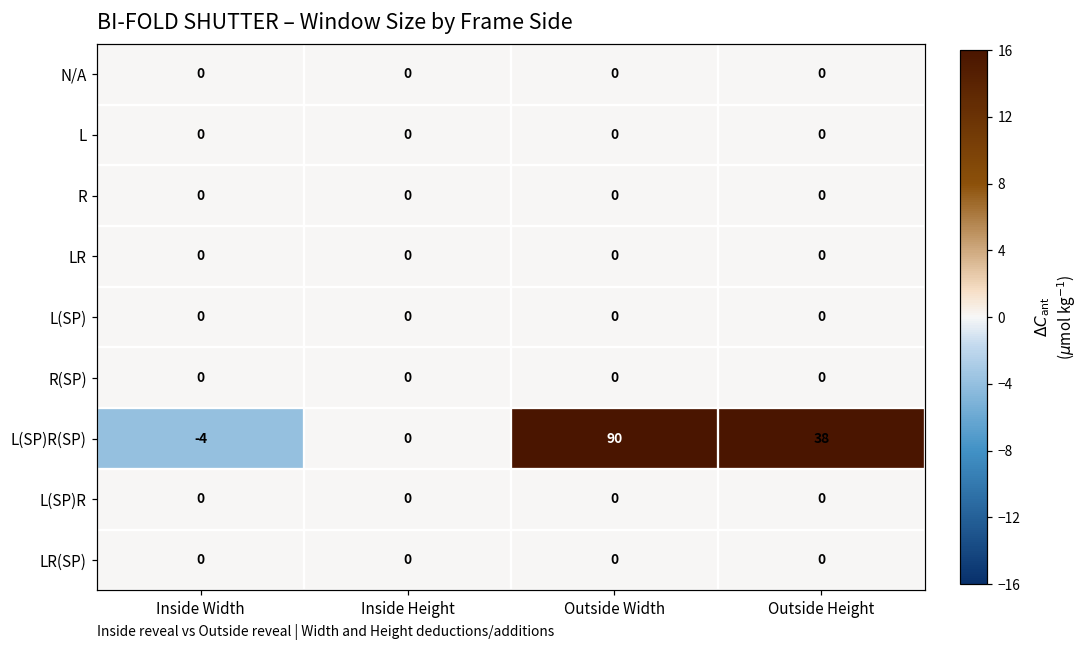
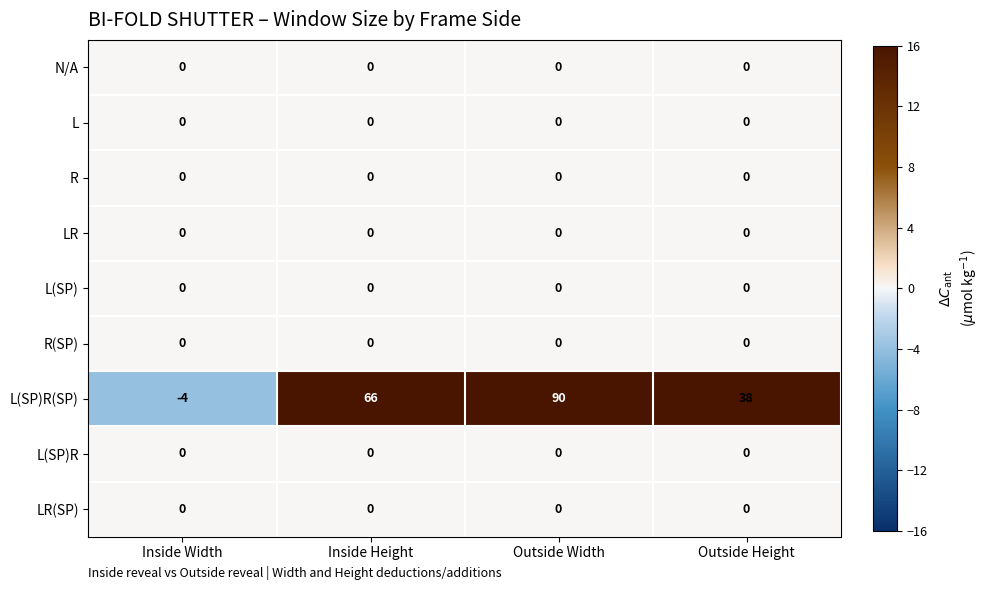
  {
    "N/A": {
      "Inside Width": 0,
      "Inside Height": 0,
      "Outside Width": 0,
      "Outside Height": 0
    },
    "L": {
      "Inside Width": 0,
      "Inside Height": 0,
      "Outside Width": 0,
      "Outside Height": 0
    },
    "R": {
      "Inside Width": 0,
      "Inside Height": 0,
      "Outside Width": 0,
      "Outside Height": 0
    },
    "LR": {
      "Inside Width": 0,
      "Inside Height": 0,
      "Outside Width": 0,
      "Outside Height": 0
    },
    "L(SP)": {
      "Inside Width": 0,
      "Inside Height": 0,
      "Outside Width": 0,
      "Outside Height": 0
    },
    "R(SP)": {
      "Inside Width": 0,
      "Inside Height": 0,
      "Outside Width": 0,
      "Outside Height": 0
    },
    "L(SP)R(SP)": {
      "Inside Width": -4,
-     "Inside Height": 0,
+     "Inside Height": 66,
      "Outside Width": 90,
      "Outside Height": 38
    },
    "L(SP)R": {
      "Inside Width": 0,
      "Inside Height": 0,
      "Outside Width": 0,
      "Outside Height": 0
    },
    "LR(SP)": {
      "Inside Width": 0,
      "Inside Height": 0,
      "Outside Width": 0,
      "Outside Height": 0
    }
  }
